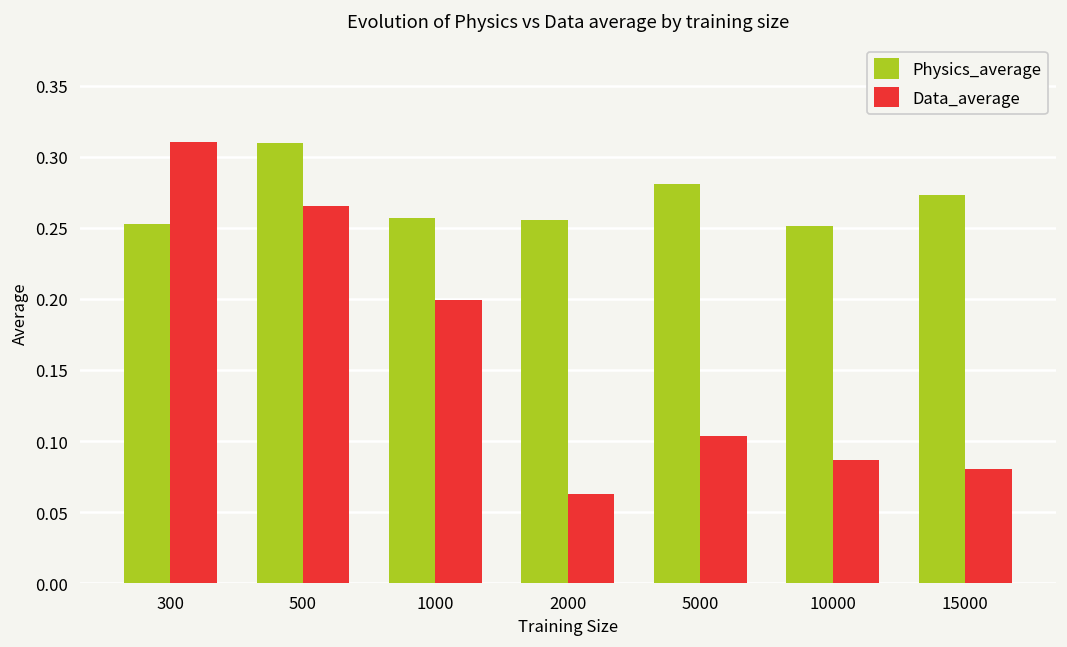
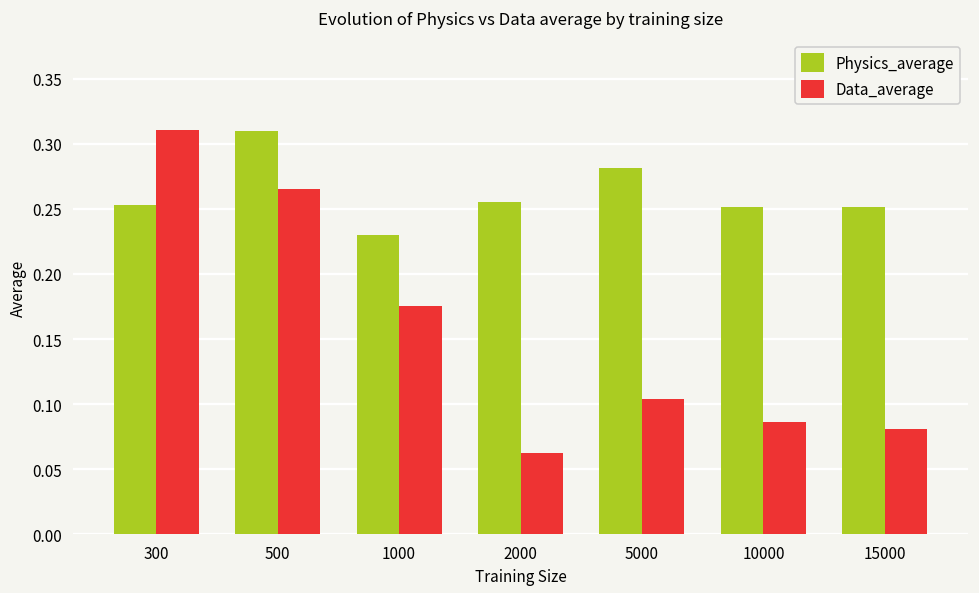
  {
    "Physics_average": {
      "300": 0.253,
      "500": 0.310,
-     "1000": 0.257,
+     "1000": 0.230,
      "2000": 0.255,
      "5000": 0.281,
      "10000": 0.252,
-     "15000": 0.273
+     "15000": 0.251
    },
    "Data_average": {
      "300": 0.310,
      "500": 0.265,
-     "1000": 0.199,
+     "1000": 0.176,
      "2000": 0.062,
      "5000": 0.104,
      "10000": 0.086,
      "15000": 0.081
    }
  }
